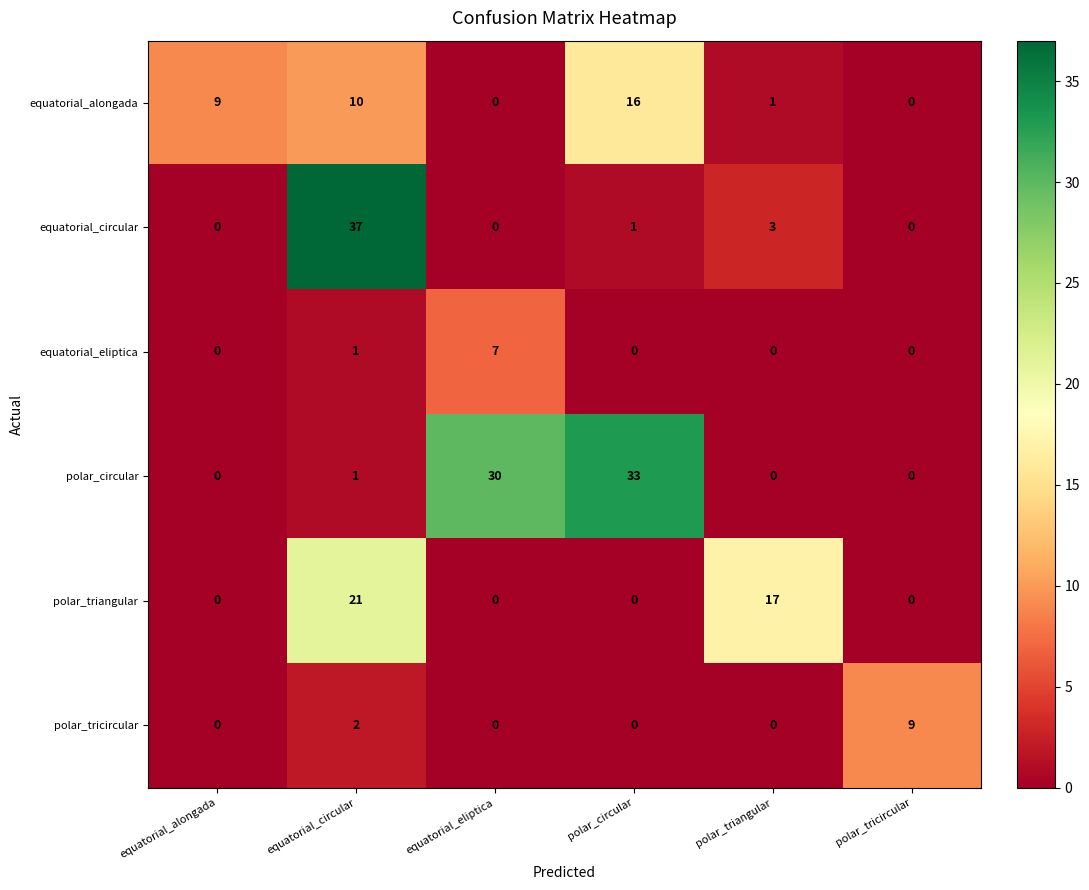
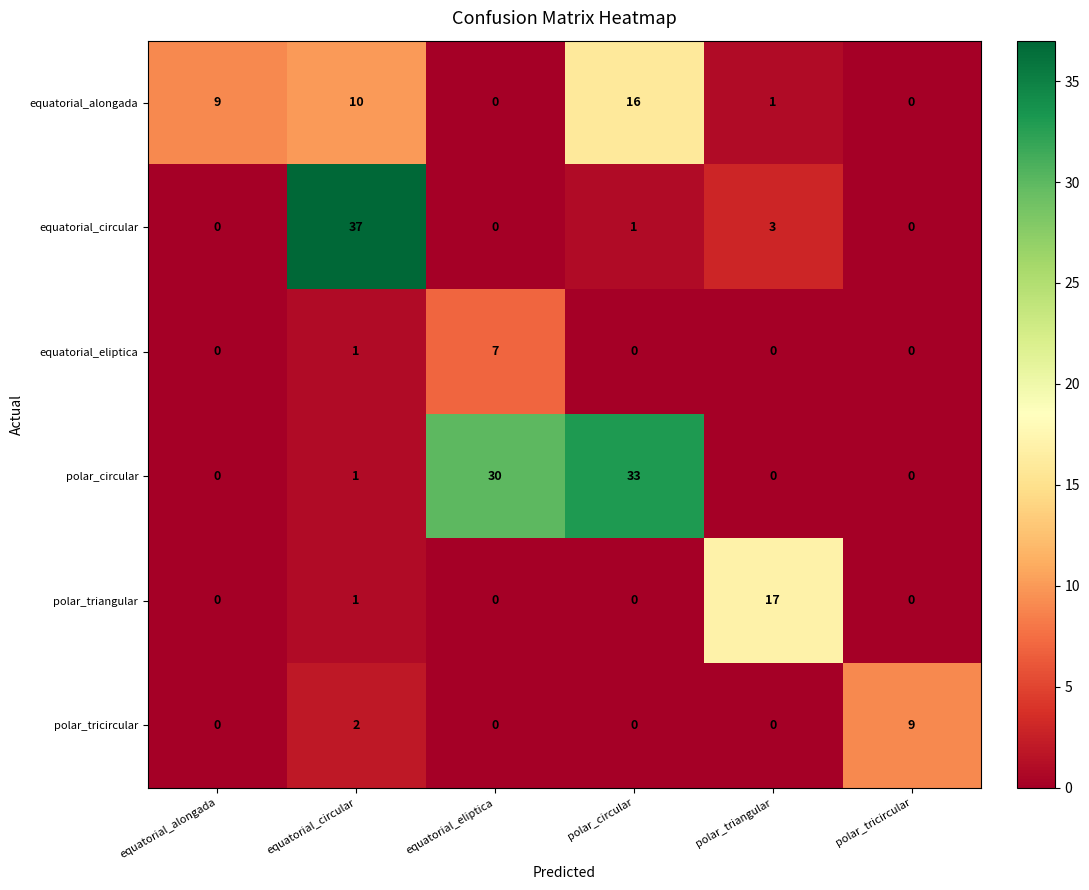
  {
    "equatorial_alongada": {
      "equatorial_alongada": 9,
      "equatorial_circular": 10,
      "equatorial_eliptica": 0,
      "polar_circular": 16,
      "polar_triangular": 1,
      "polar_tricircular": 0
    },
    "equatorial_circular": {
      "equatorial_alongada": 0,
      "equatorial_circular": 37,
      "equatorial_eliptica": 0,
      "polar_circular": 1,
      "polar_triangular": 3,
      "polar_tricircular": 0
    },
    "equatorial_eliptica": {
      "equatorial_alongada": 0,
      "equatorial_circular": 1,
      "equatorial_eliptica": 7,
      "polar_circular": 0,
      "polar_triangular": 0,
      "polar_tricircular": 0
    },
    "polar_circular": {
      "equatorial_alongada": 0,
      "equatorial_circular": 1,
      "equatorial_eliptica": 30,
      "polar_circular": 33,
      "polar_triangular": 0,
      "polar_tricircular": 0
    },
    "polar_triangular": {
      "equatorial_alongada": 0,
-     "equatorial_circular": 21,
+     "equatorial_circular": 1,
      "equatorial_eliptica": 0,
      "polar_circular": 0,
      "polar_triangular": 17,
      "polar_tricircular": 0
    },
    "polar_tricircular": {
      "equatorial_alongada": 0,
      "equatorial_circular": 2,
      "equatorial_eliptica": 0,
      "polar_circular": 0,
      "polar_triangular": 0,
      "polar_tricircular": 9
    }
  }
